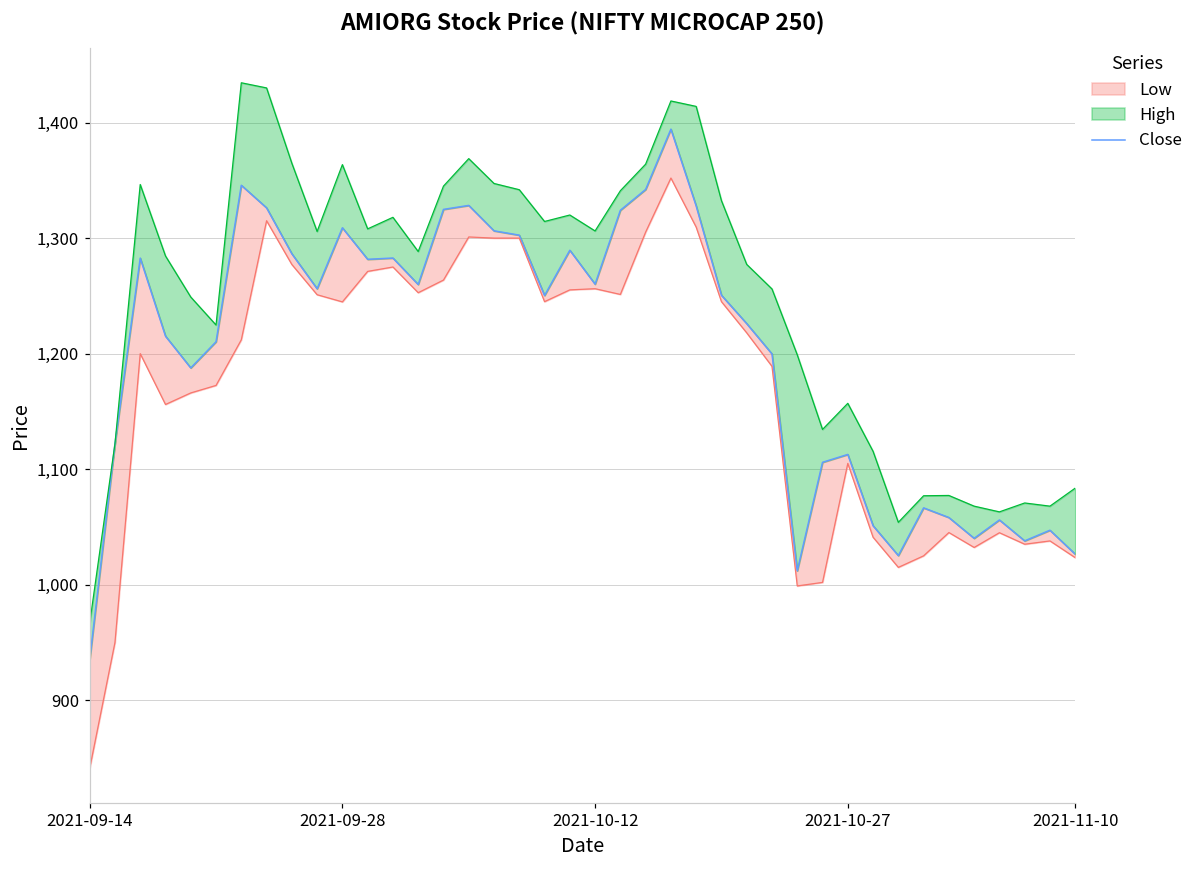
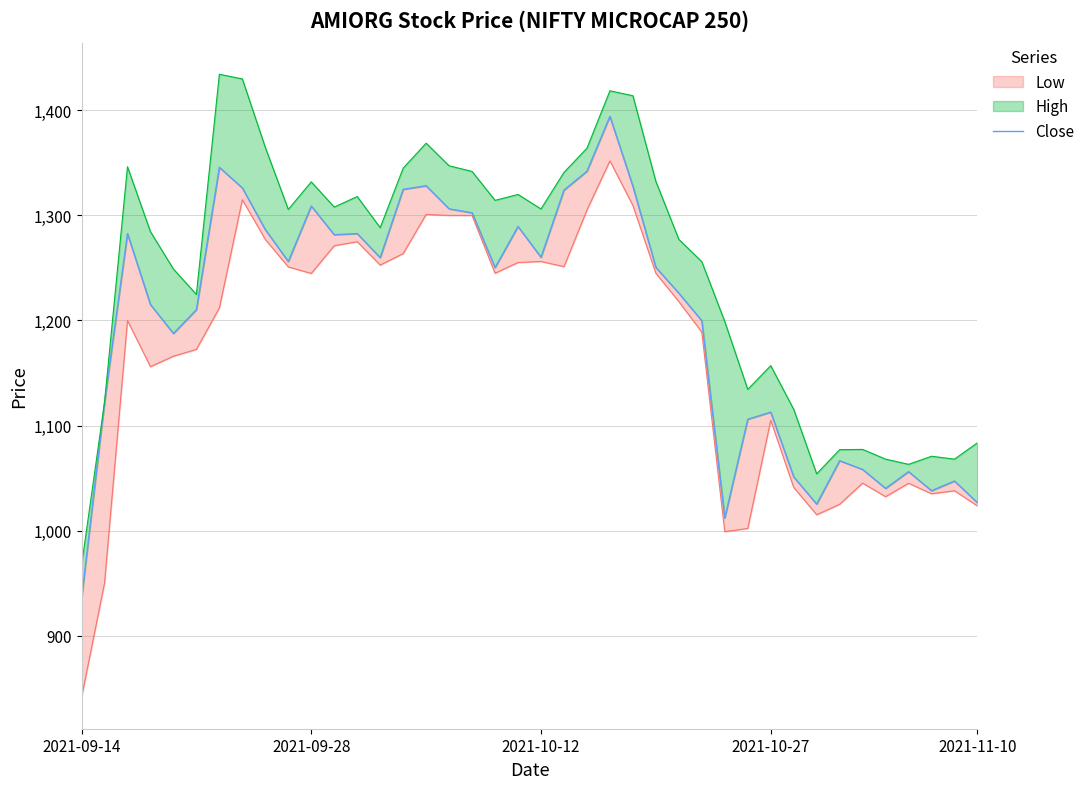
  {
    "High": {
      "2021-09-14": "967",
-     "2021-09-28": "1,364",
+     "2021-09-28": "1,332",
      "2021-10-12": "1,306",
      "2021-10-27": "1,157",
      "2021-11-10": "1,084"
    }
  }
